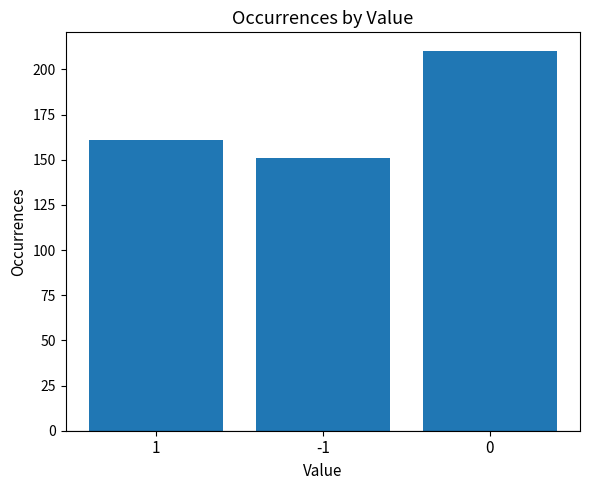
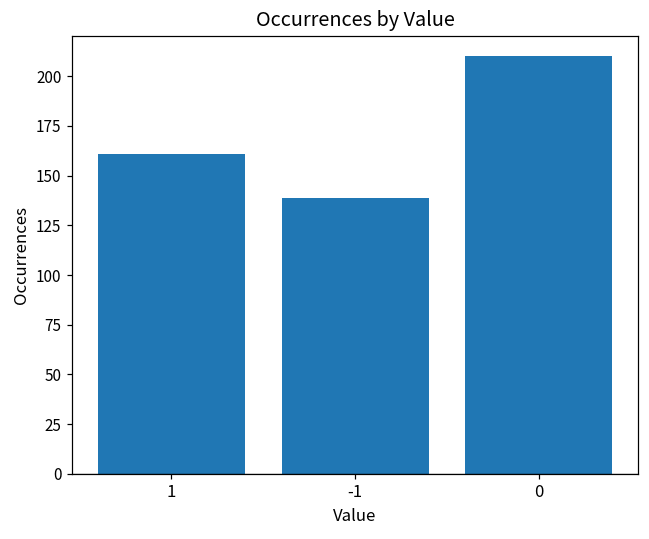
  {
    "1": 161,
-   "-1": 151,
+   "-1": 139,
    "0": 210
  }
